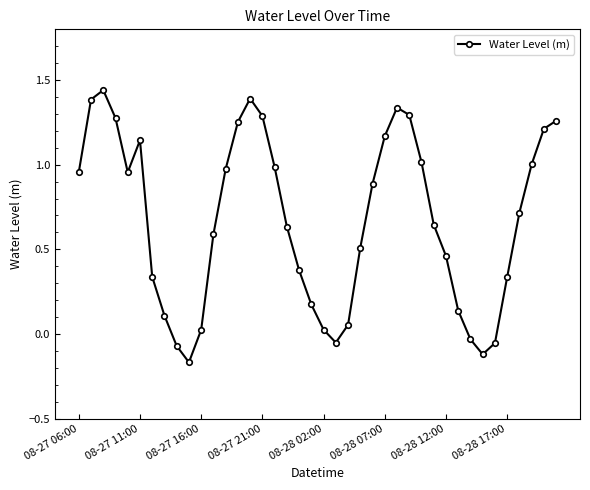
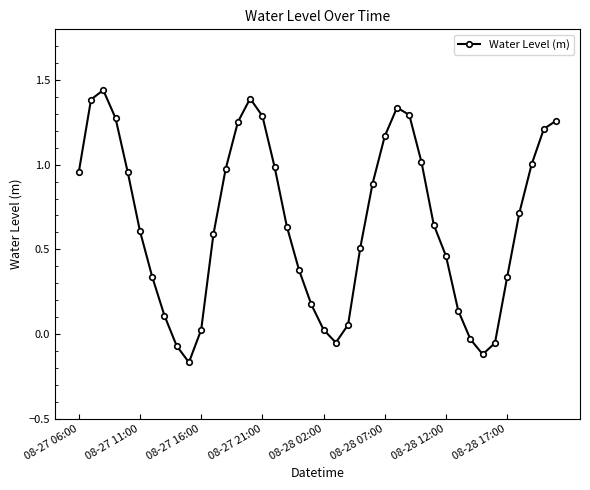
  {
    "08-27 06:00": 0.96,
-   "08-27 11:00": 1.14,
+   "08-27 11:00": 0.61,
    "08-27 16:00": 0.02,
    "08-27 21:00": 1.29,
    "08-28 02:00": 0.03,
    "08-28 07:00": 1.17,
    "08-28 12:00": 0.46,
    "08-28 17:00": 0.34
  }
